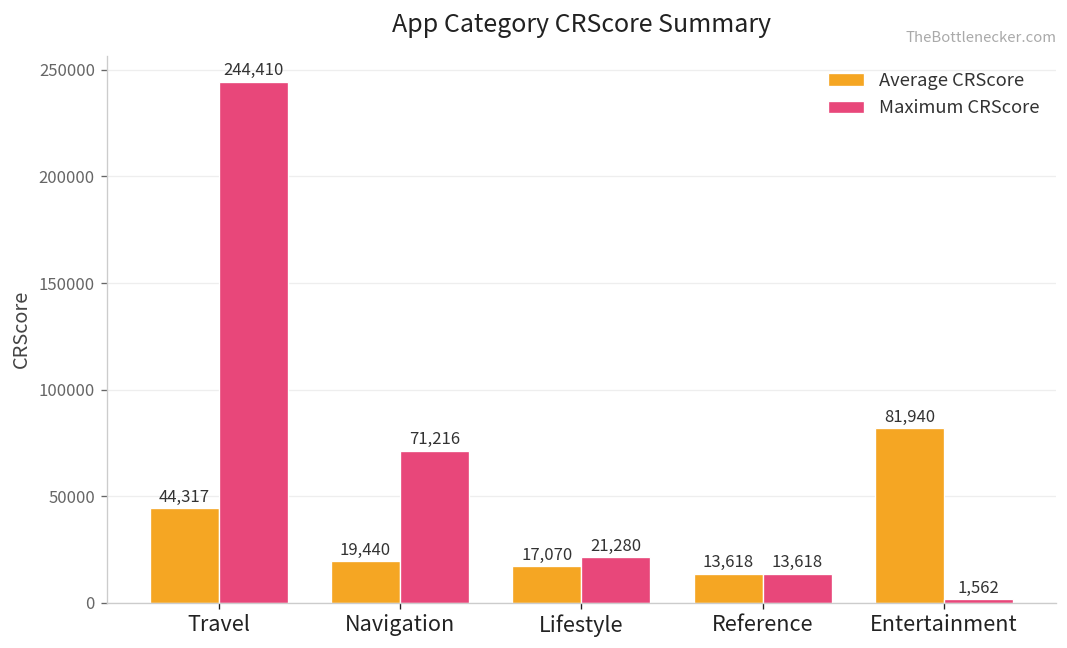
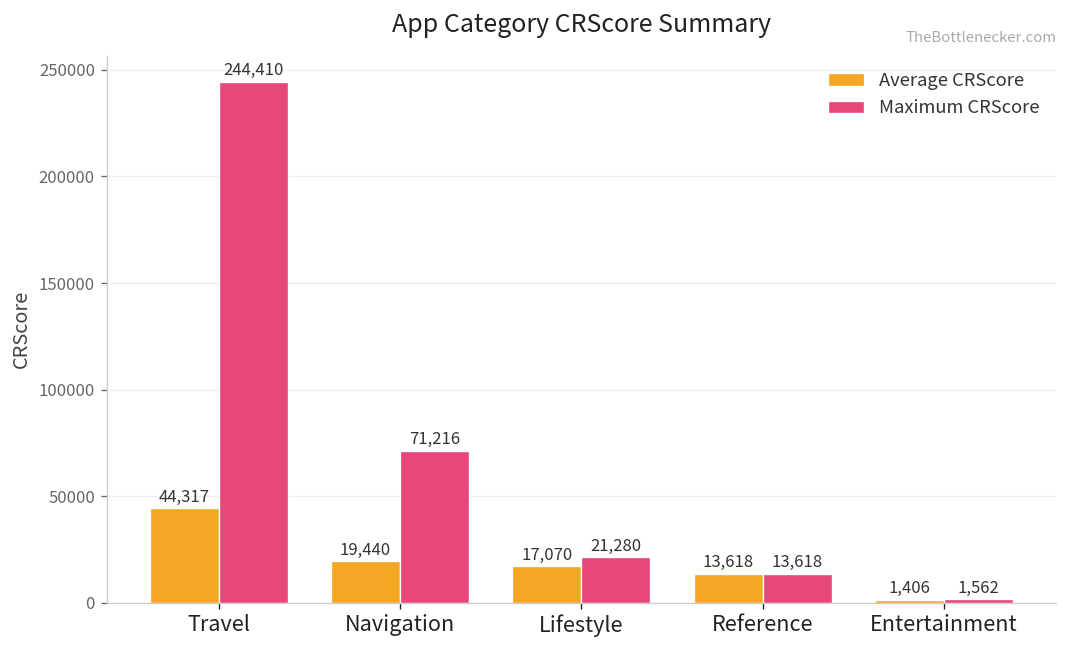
  {
    "Average CRScore": {
      "Travel": "44,317",
      "Navigation": "19,440",
      "Lifestyle": "17,070",
      "Reference": "13,618",
-     "Entertainment": "81,940"
+     "Entertainment": "1,406"
    },
    "Maximum CRScore": {
      "Travel": "244,410",
      "Navigation": "71,216",
      "Lifestyle": "21,280",
      "Reference": "13,618",
      "Entertainment": "1,562"
    }
  }
